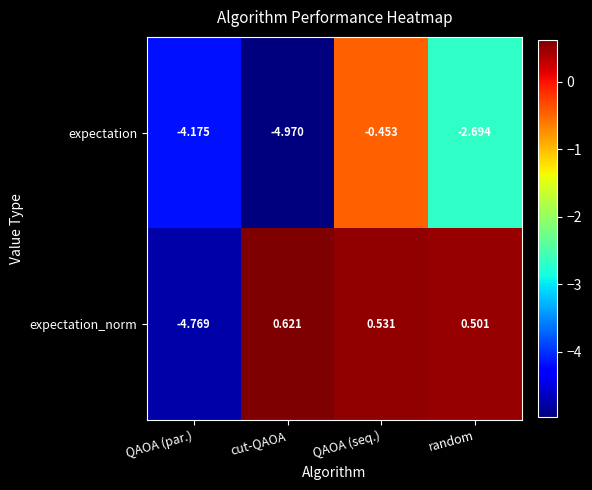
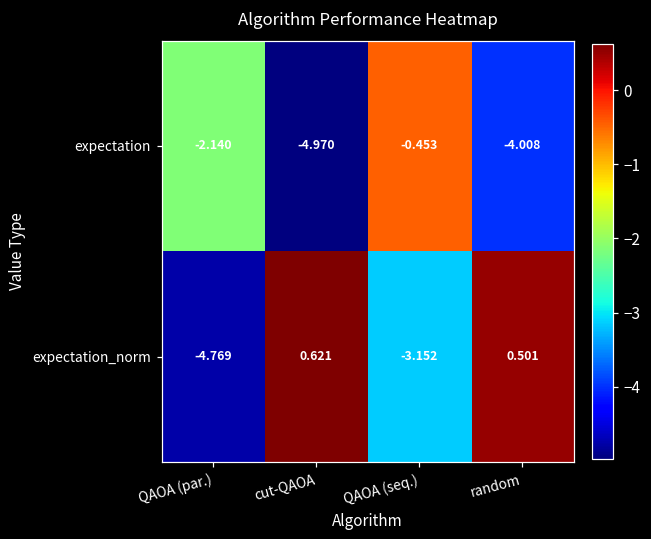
  {
    "expectation": {
-     "QAOA (par.)": -4.175,
+     "QAOA (par.)": -2.140,
      "cut-QAOA": -4.970,
      "QAOA (seq.)": -0.453,
-     "random": -2.694
+     "random": -4.008
    },
    "expectation_norm": {
      "QAOA (par.)": -4.769,
      "cut-QAOA": 0.621,
-     "QAOA (seq.)": 0.531,
+     "QAOA (seq.)": -3.152,
      "random": 0.501
    }
  }
